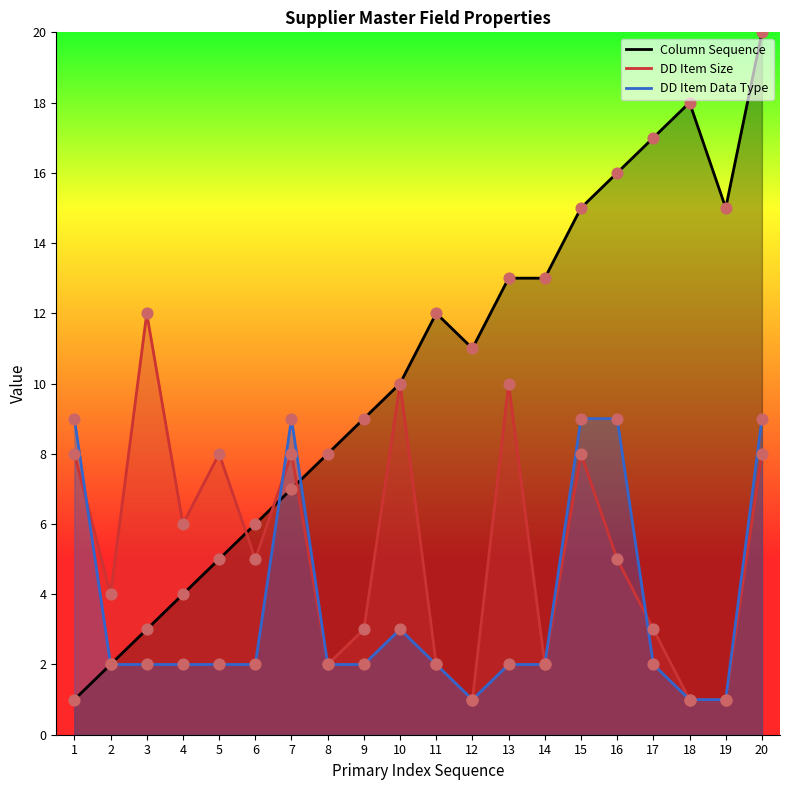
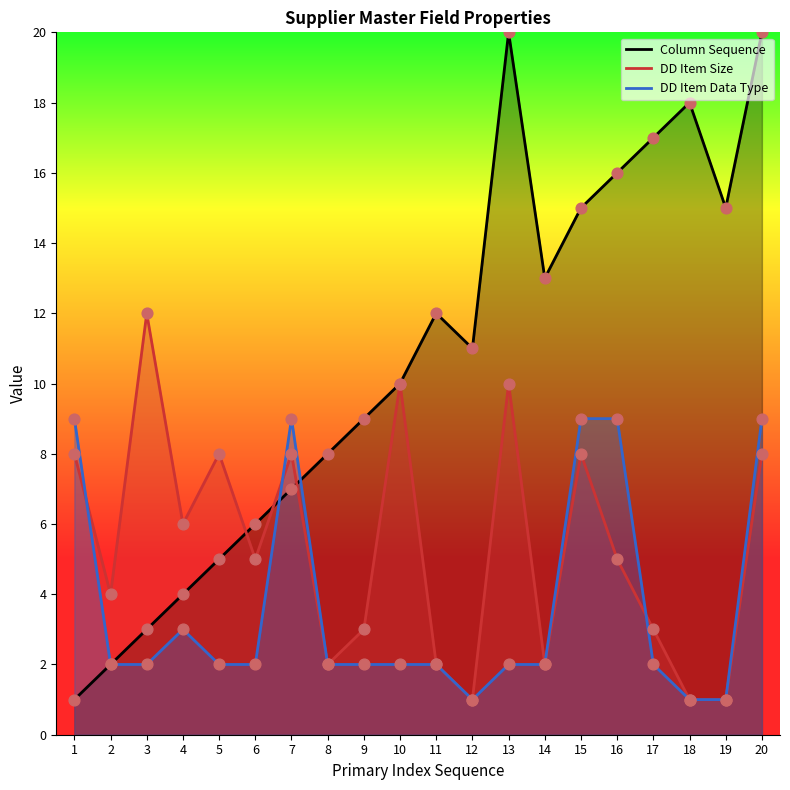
  {
    "Column Sequence": {
      "1": 1,
      "3": 3,
      "4": 4,
      "5": 5,
      "6": 6,
      "7": 7,
      "8": 8,
      "9": 9,
      "11": 12,
      "12": 11,
-     "13": 13,
+     "13": 20,
      "14": 13,
      "15": 15,
      "16": 16,
      "17": 17,
      "18": 18,
      "19": 15,
      "20": 20
    },
    "DD Item Size": {
      "1": 8,
      "2": 4,
      "3": 12,
      "4": 6,
      "5": 8,
      "6": 5,
      "7": 8,
      "9": 3,
      "13": 10,
      "15": 8,
      "16": 5,
      "17": 3,
      "20": 8
    },
    "DD Item Data Type": {
      "1": 9,
      "3": 2,
-     "4": 2,
+     "4": 3,
      "5": 2,
      "6": 2,
      "7": 9,
      "9": 2,
-     "10": 3,
+     "10": 2,
      "13": 2,
      "15": 9,
      "16": 9,
      "17": 2,
      "20": 9
    }
  }
